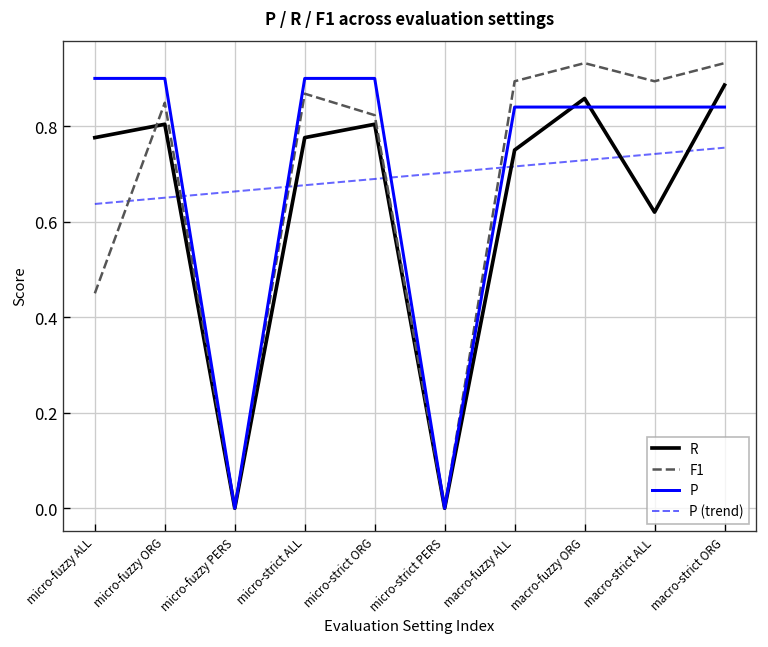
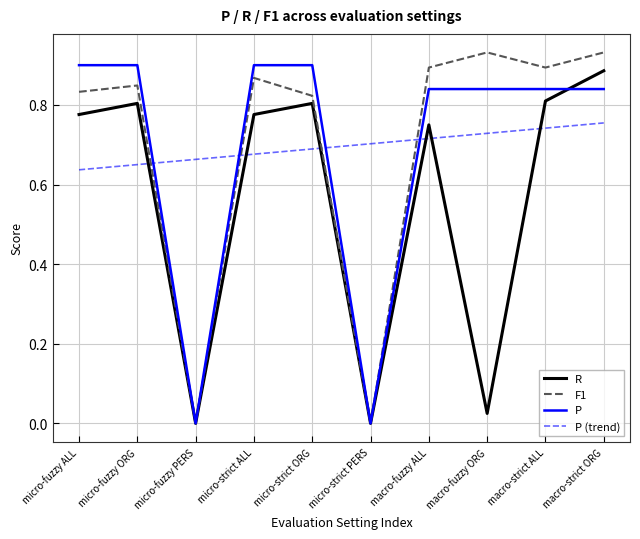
  {
    "R": {
      "micro-fuzzy ALL": 0.78,
      "micro-fuzzy ORG": 0.80,
      "micro-strict ALL": 0.78,
      "micro-strict ORG": 0.80,
      "macro-fuzzy ALL": 0.75,
-     "macro-fuzzy ORG": 0.86,
-     "macro-strict ALL": 0.62,
+     "macro-fuzzy ORG": 0.03,
+     "macro-strict ALL": 0.81,
      "macro-strict ORG": 0.89
    },
    "F1": {
-     "micro-fuzzy ALL": 0.45,
+     "micro-fuzzy ALL": 0.83,
      "micro-fuzzy ORG": 0.85,
      "micro-strict ALL": 0.87,
      "micro-strict ORG": 0.82,
      "macro-fuzzy ALL": 0.89,
      "macro-fuzzy ORG": 0.93,
      "macro-strict ALL": 0.89,
      "macro-strict ORG": 0.93
    }
  }
